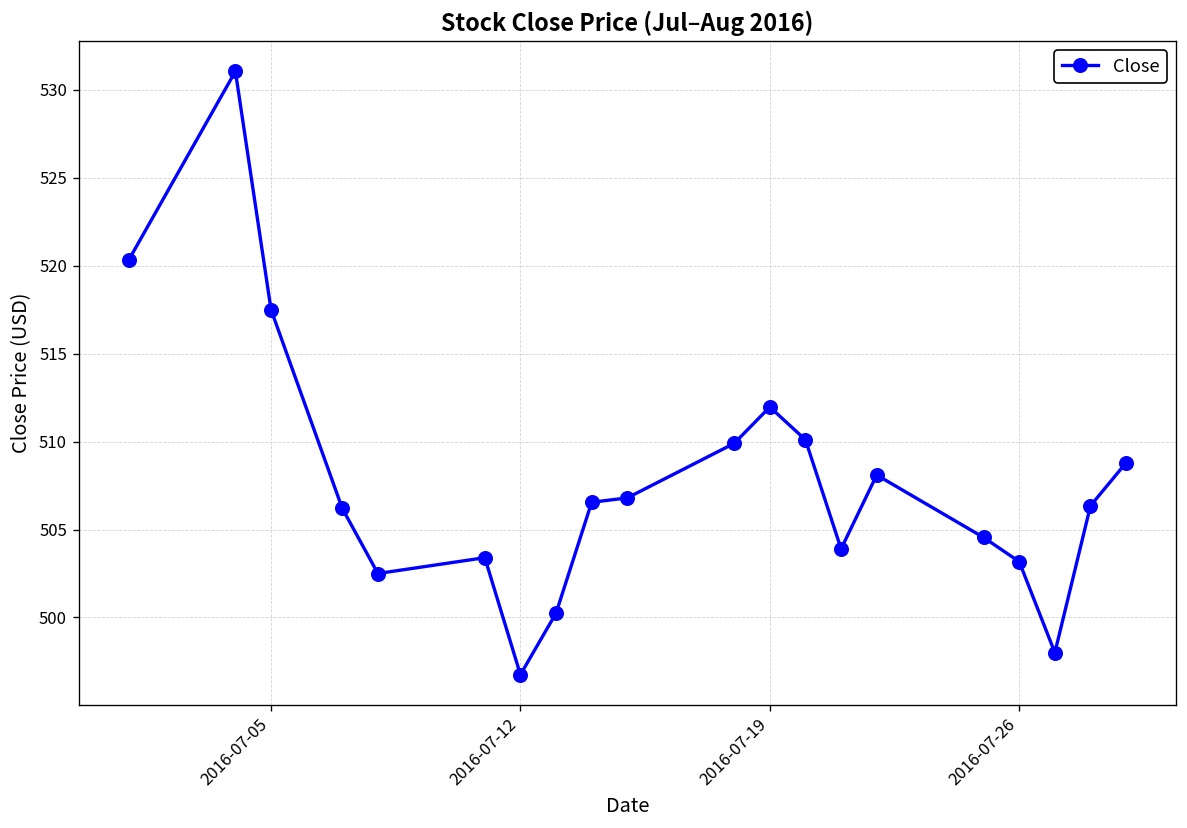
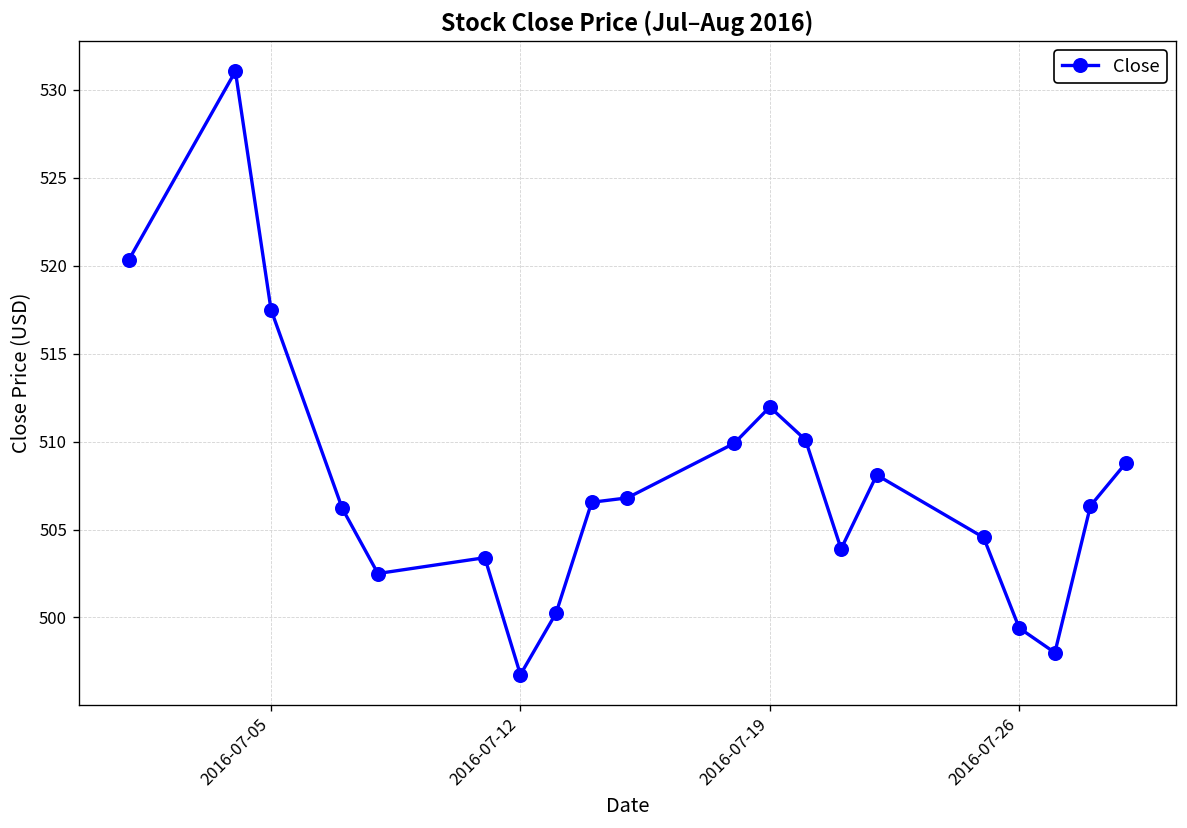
  {
    "2016-07-05": 517.5,
    "2016-07-12": 496.8,
    "2016-07-19": 512.0,
-   "2016-07-26": 503.2
+   "2016-07-26": 499.4
  }
